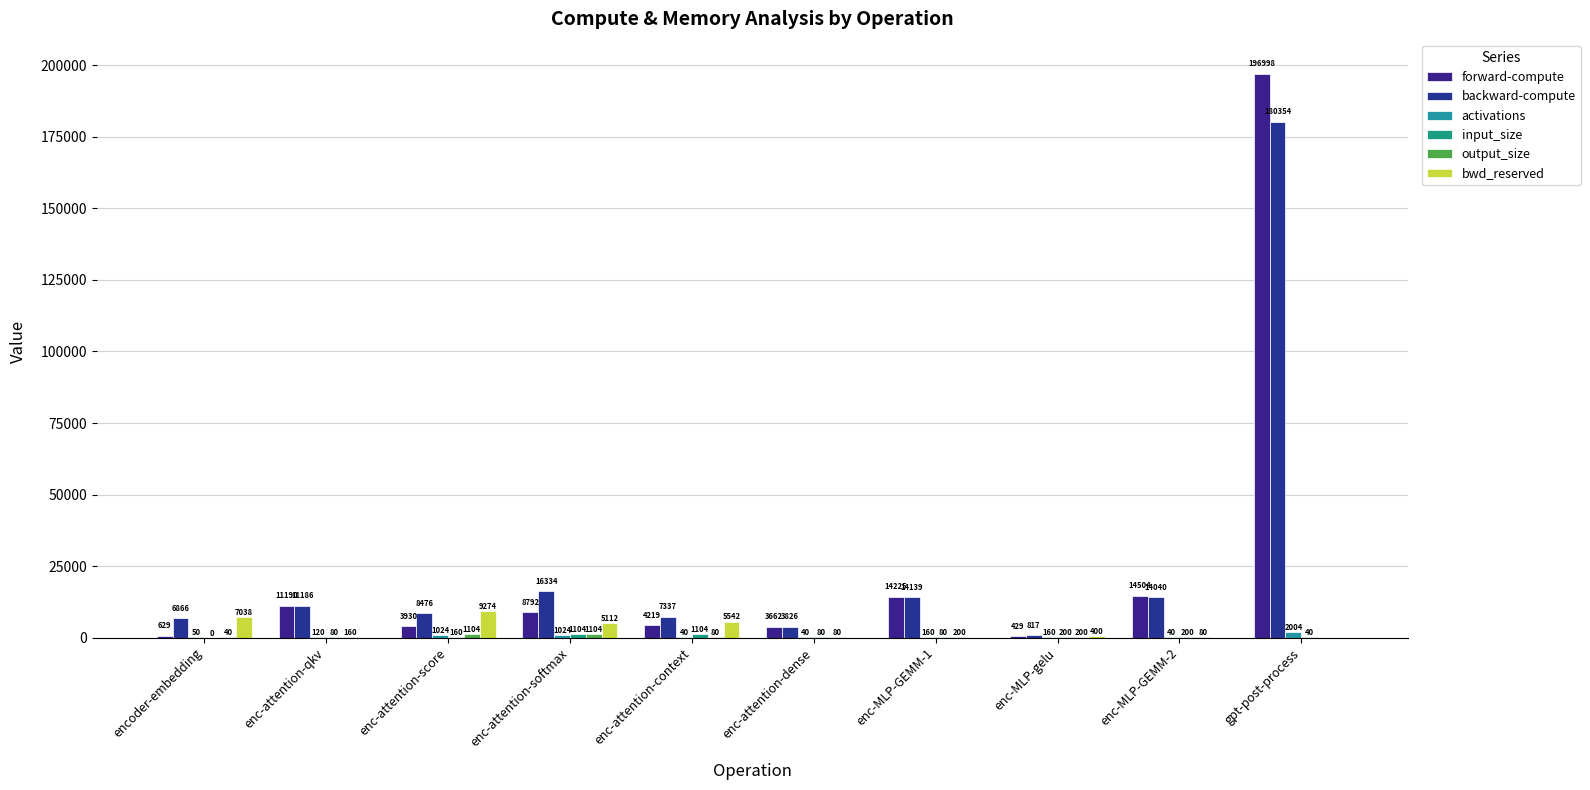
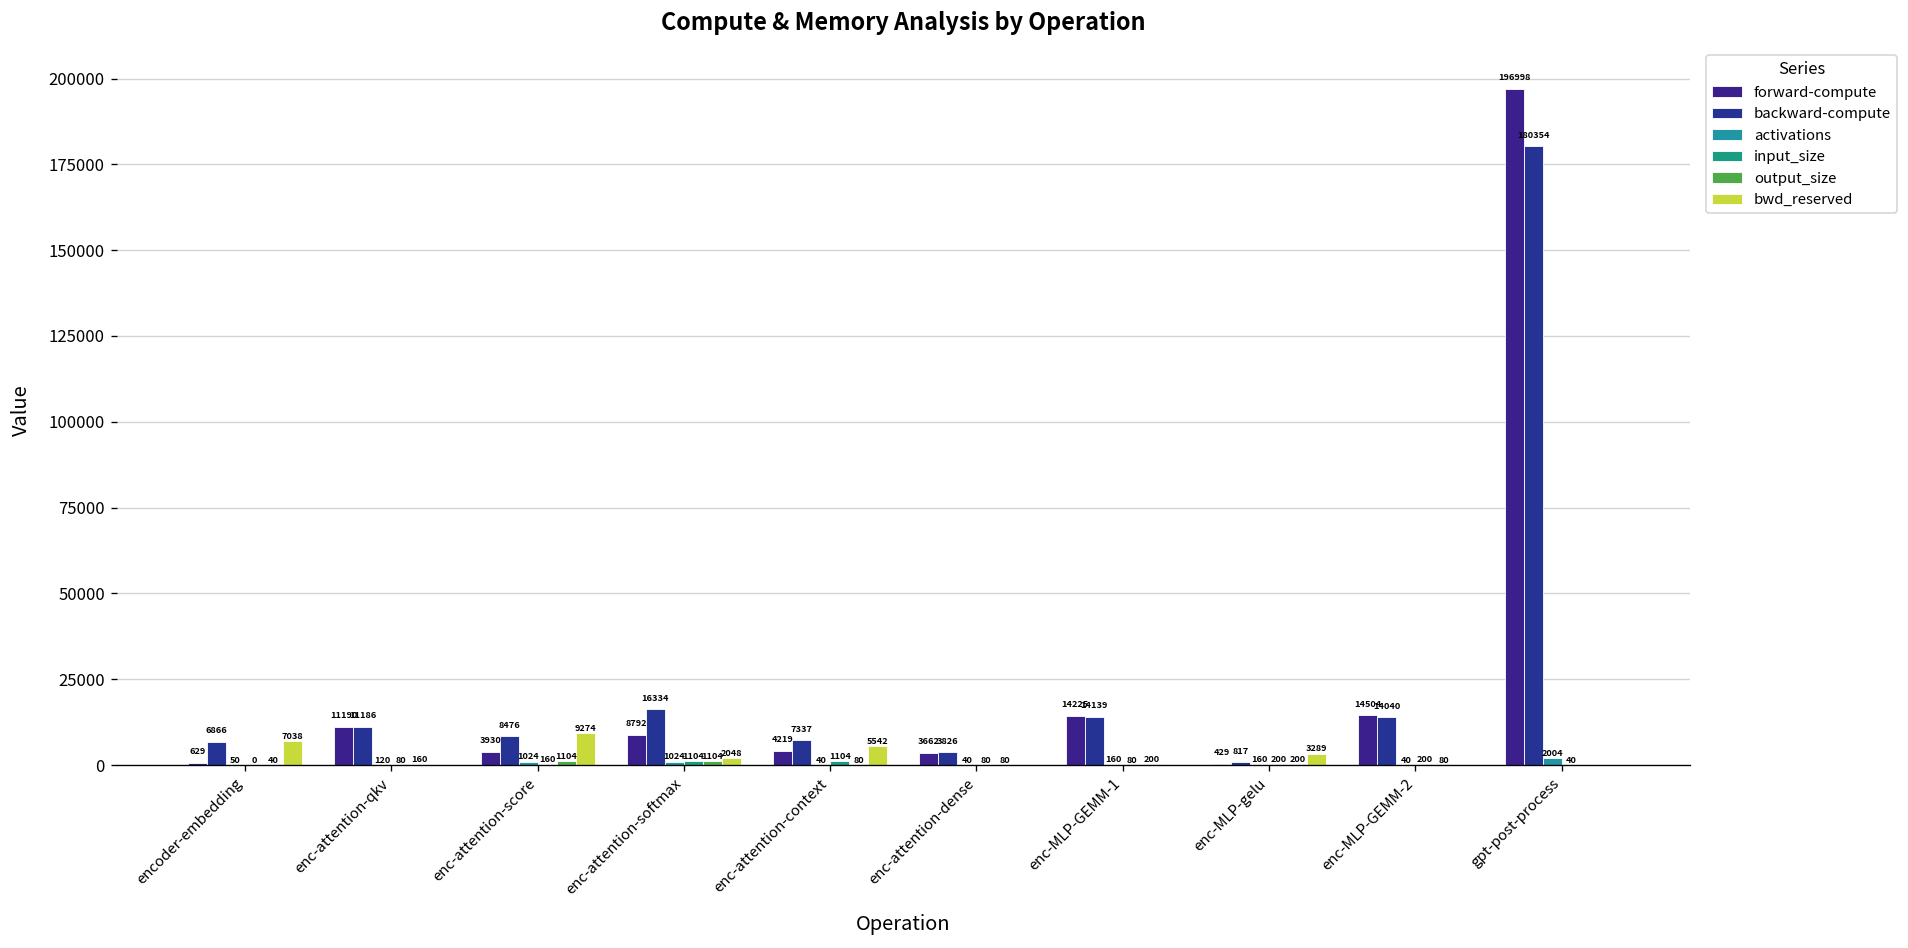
  {
    "output_size": {
      "encoder-embedding": 40,
      "enc-attention-qkv": 160,
      "enc-attention-score": 1104,
      "enc-attention-softmax": 1104,
      "enc-attention-context": 80,
      "enc-attention-dense": 80,
      "enc-MLP-GEMM-1": 200,
      "enc-MLP-gelu": 200,
      "enc-MLP-GEMM-2": 80
    },
    "bwd_reserved": {
      "encoder-embedding": 7038,
      "enc-attention-score": 9274,
-     "enc-attention-softmax": 5112,
+     "enc-attention-softmax": 2048,
      "enc-attention-context": 5542,
-     "enc-MLP-gelu": 400
+     "enc-MLP-gelu": 3289
    }
  }
